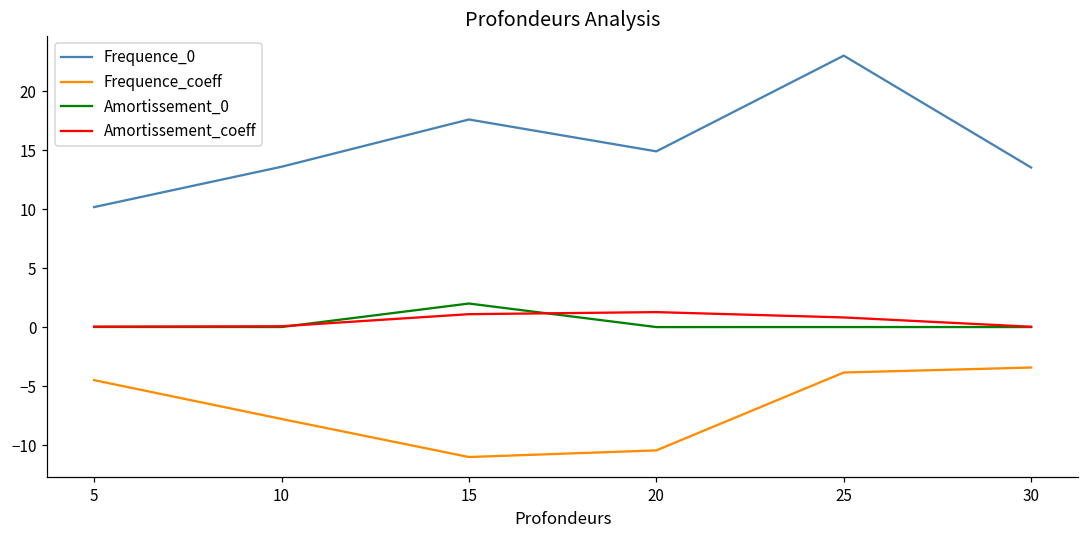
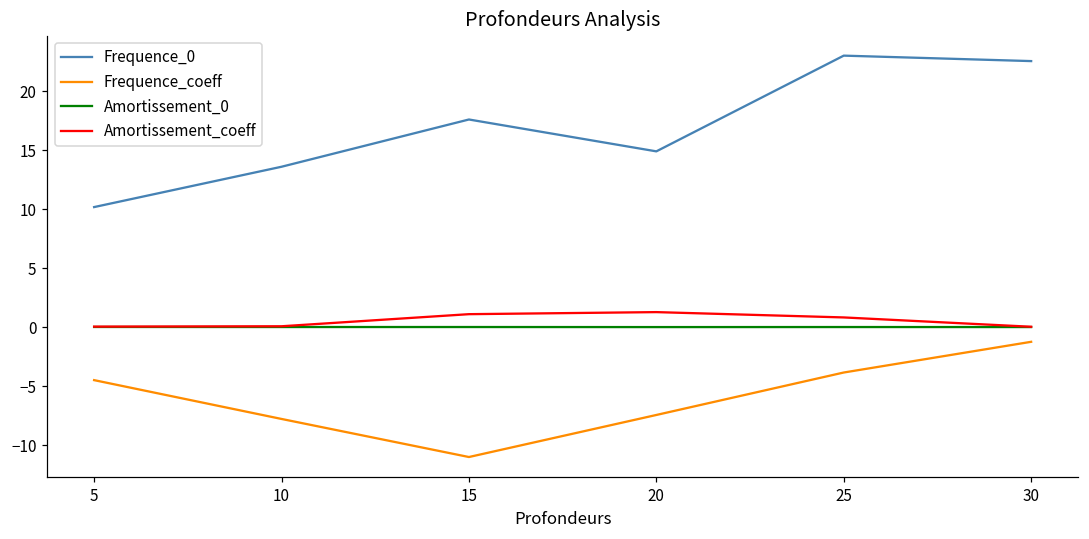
  {
    "Frequence_0": {
      "5": 10.2,
      "10": 13.6,
      "15": 17.6,
      "20": 14.9,
      "25": 23.0,
-     "30": 13.5
+     "30": 22.5
    },
    "Frequence_coeff": {
      "5": -4.5,
      "10": -7.8,
      "15": -11.0,
-     "20": -10.4,
+     "20": -7.4,
      "25": -3.8,
-     "30": -3.4
+     "30": -1.2
    },
    "Amortissement_0": {
-     "15": 2.0,
+     "15": 0.0,
      "20": 0.0,
      "25": 0.0
    },
    "Amortissement_coeff": {
      "15": 1.1,
      "20": 1.3,
      "25": 0.8
    }
  }
